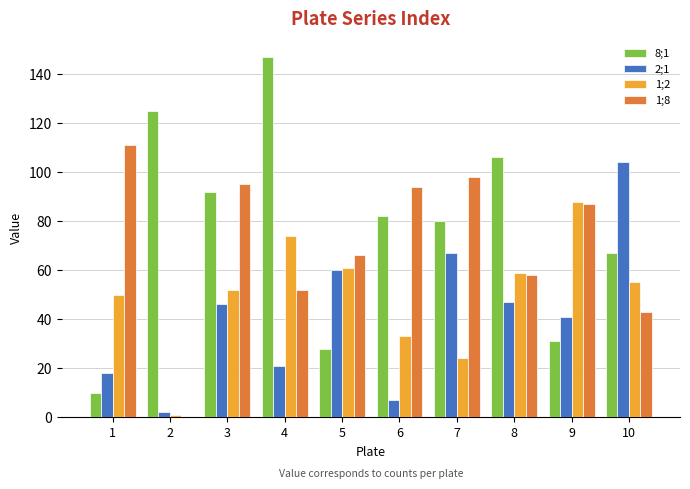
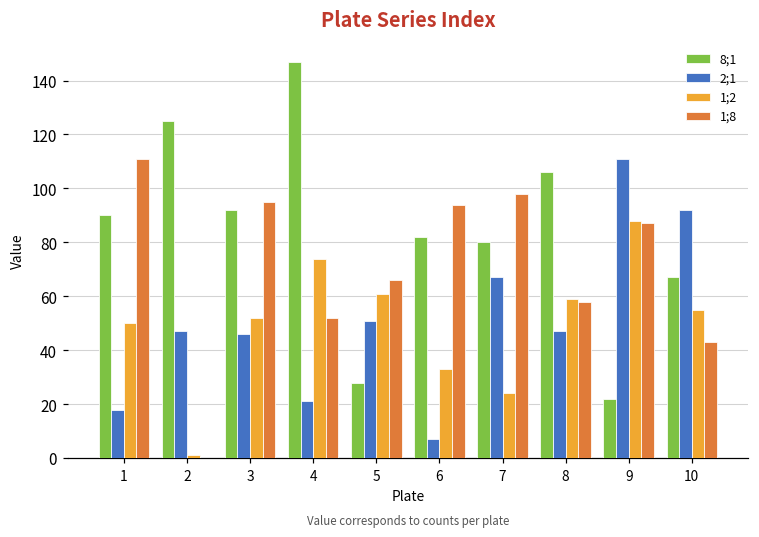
  {
    "8;1": {
-     "1": 10,
+     "1": 90,
      "2": 125,
      "3": 92,
      "4": 147,
      "5": 28,
      "6": 82,
      "7": 80,
      "8": 106,
-     "9": 31,
+     "9": 22,
      "10": 67
    },
    "2;1": {
      "1": 18,
-     "2": 2,
+     "2": 47,
      "3": 46,
      "4": 21,
-     "5": 60,
+     "5": 51,
      "6": 7,
      "7": 67,
      "8": 47,
-     "9": 41,
-     "10": 104
+     "9": 111,
+     "10": 92
    }
  }
